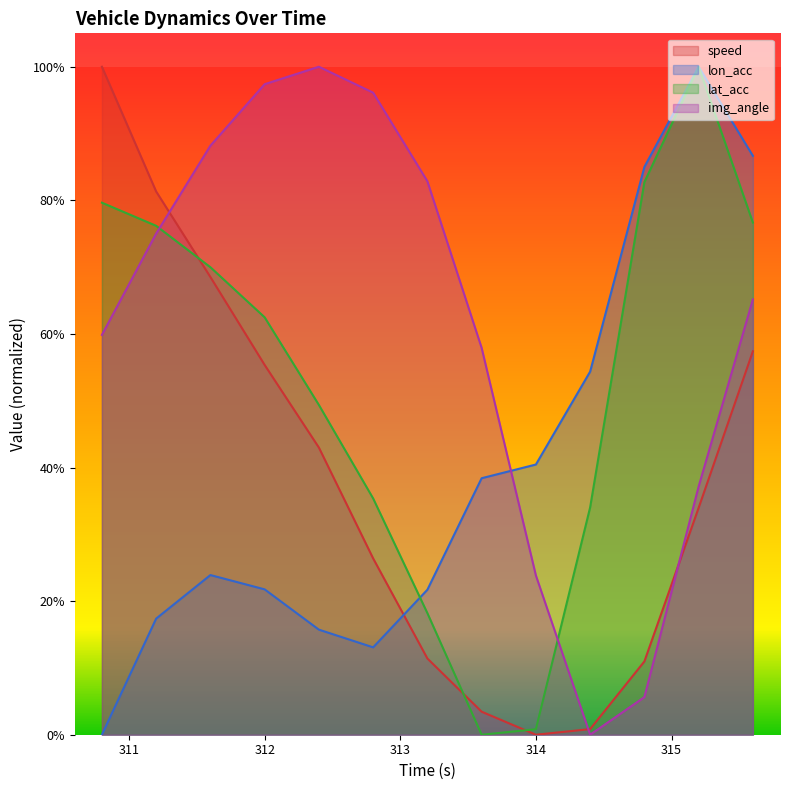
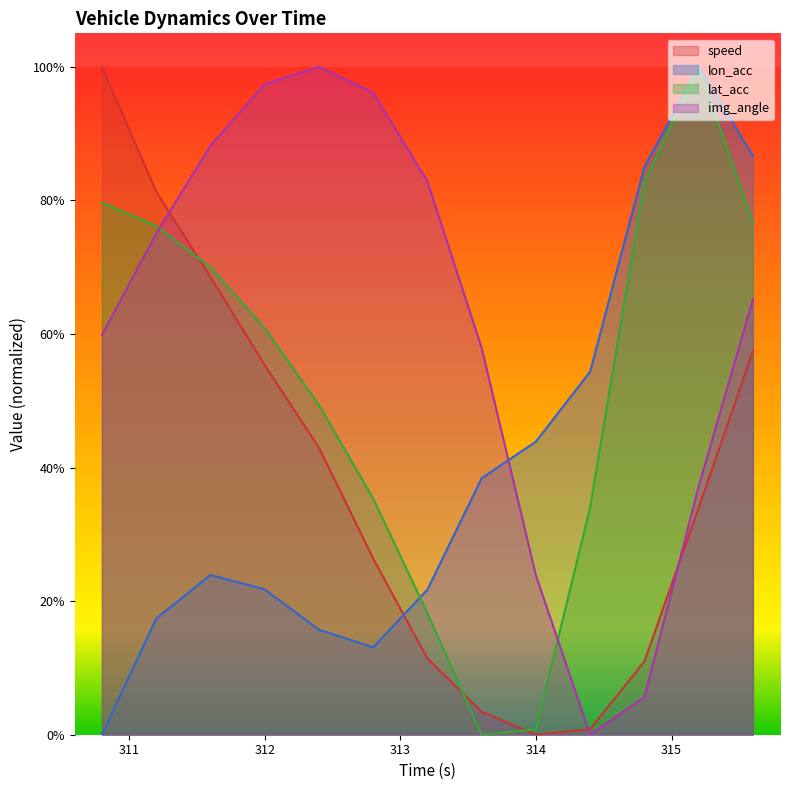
  {
    "speed": {
      "312": "55%",
      "314": "0%"
    },
    "lon_acc": {
      "312": "22%",
-     "314": "40%"
+     "314": "44%"
    },
    "lat_acc": {
-     "312": "62%",
+     "312": "61%",
      "314": "1%"
    },
    "img_angle": {
      "312": "97%",
      "314": "24%"
    }
  }
